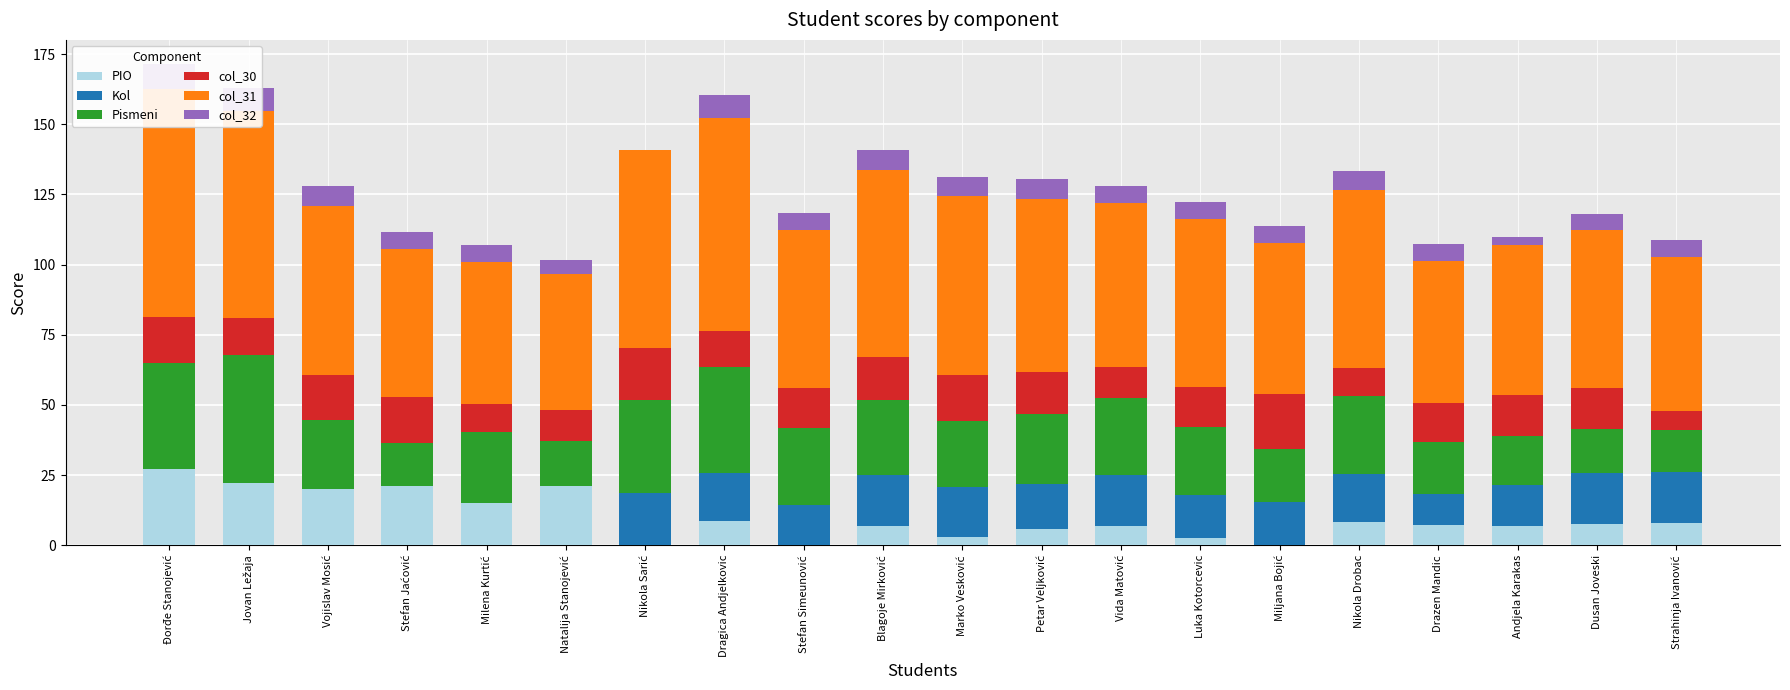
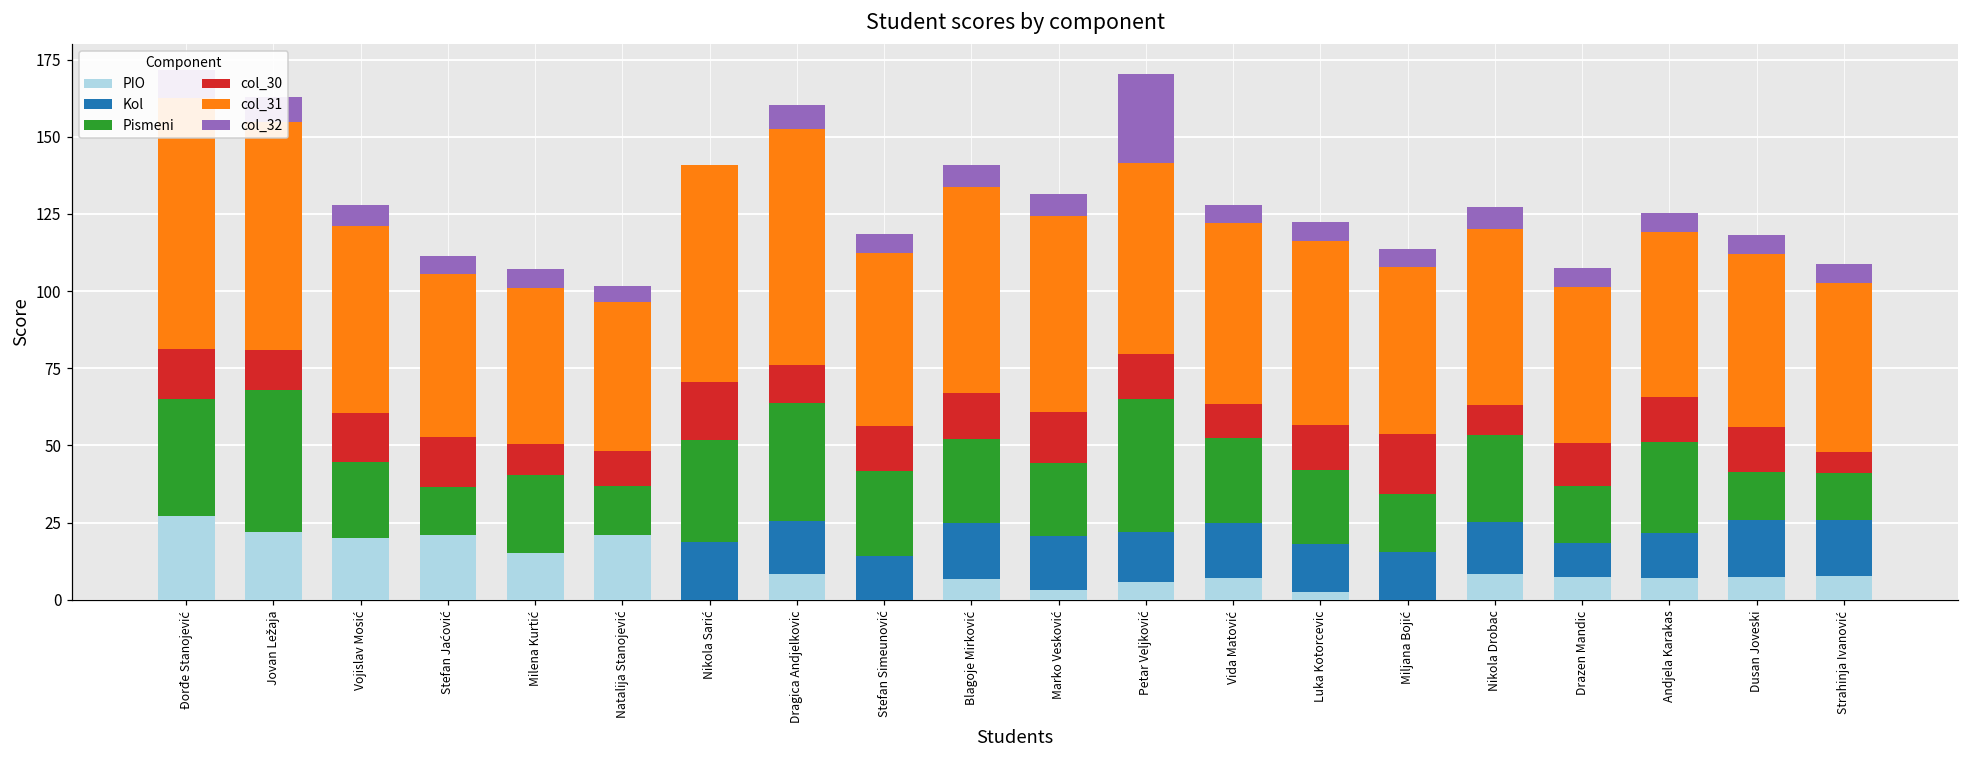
  {
    "PIO": {
      "Đorđe Stanojević": 27,
      "Jovan Ležaja": 22,
      "Vojislav Mosić": 20,
      "Stefan Jaćović": 21,
      "Milena Kurtić": 15,
      "Natalija Stanojević": 21,
      "Nikola Sarić": 0,
      "Dragica Andjelkovic": 9,
      "Stefan Simeunović": 0,
      "Blagoje Mirković": 7,
      "Marko Vesković": 3,
      "Petar Veljković": 6,
      "Vida Matović": 7,
      "Luka Kotorcevic": 3,
      "Miljana Bojić": 0,
      "Nikola Drobac": 8,
      "Drazen Mandic": 7,
      "Andjela Karakas": 7,
      "Dusan Joveski": 8,
      "Strahinja Ivanović": 8
    },
    "Kol": {
      "Đorđe Stanojević": 0,
      "Jovan Ležaja": 0,
      "Vojislav Mosić": 0,
      "Stefan Jaćović": 0,
      "Milena Kurtić": 0,
      "Natalija Stanojević": 0,
      "Nikola Sarić": 19,
      "Dragica Andjelkovic": 17,
      "Stefan Simeunović": 14,
      "Blagoje Mirković": 18,
      "Marko Vesković": 18,
      "Petar Veljković": 16,
      "Vida Matović": 18,
      "Luka Kotorcevic": 16,
      "Miljana Bojić": 15,
      "Nikola Drobac": 17,
      "Drazen Mandic": 11,
      "Andjela Karakas": 15,
      "Dusan Joveski": 18,
      "Strahinja Ivanović": 18
    },
    "Pismeni": {
      "Đorđe Stanojević": 38,
      "Jovan Ležaja": 46,
      "Vojislav Mosić": 25,
      "Stefan Jaćović": 16,
      "Milena Kurtić": 26,
      "Natalija Stanojević": 16,
      "Nikola Sarić": 33,
      "Dragica Andjelkovic": 38,
      "Stefan Simeunović": 28,
      "Blagoje Mirković": 27,
      "Marko Vesković": 24,
-     "Petar Veljković": 25,
+     "Petar Veljković": 43,
      "Vida Matović": 28,
      "Luka Kotorcevic": 24,
      "Miljana Bojić": 19,
      "Nikola Drobac": 28,
      "Drazen Mandic": 19,
-     "Andjela Karakas": 18,
+     "Andjela Karakas": 30,
      "Dusan Joveski": 16,
      "Strahinja Ivanović": 15
    },
    "col_30": {
      "Đorđe Stanojević": 16,
      "Jovan Ležaja": 13,
      "Vojislav Mosić": 16,
      "Stefan Jaćović": 16,
      "Milena Kurtić": 10,
      "Natalija Stanojević": 11,
      "Nikola Sarić": 19,
      "Dragica Andjelkovic": 13,
      "Stefan Simeunović": 15,
      "Blagoje Mirković": 15,
      "Marko Vesković": 17,
      "Petar Veljković": 15,
      "Vida Matović": 11,
      "Luka Kotorcevic": 15,
      "Miljana Bojić": 20,
      "Nikola Drobac": 10,
      "Drazen Mandic": 14,
      "Andjela Karakas": 15,
      "Dusan Joveski": 15,
      "Strahinja Ivanović": 7
    },
    "col_31": {
      "Vojislav Mosić": 61,
      "Stefan Jaćović": 53,
      "Milena Kurtić": 51,
      "Natalija Stanojević": 48,
      "Nikola Sarić": 70,
      "Dragica Andjelkovic": 76,
      "Stefan Simeunović": 56,
      "Blagoje Mirković": 67,
      "Marko Vesković": 64,
      "Petar Veljković": 62,
      "Vida Matović": 59,
      "Luka Kotorcevic": 60,
      "Miljana Bojić": 54,
-     "Nikola Drobac": 63,
+     "Nikola Drobac": 57,
      "Drazen Mandic": 51,
      "Andjela Karakas": 54,
      "Dusan Joveski": 56,
      "Strahinja Ivanović": 55
    },
    "col_32": {
      "Vojislav Mosić": 7,
      "Stefan Jaćović": 6,
      "Milena Kurtić": 6,
      "Natalija Stanojević": 5,
      "Nikola Sarić": 0,
      "Dragica Andjelkovic": 8,
      "Stefan Simeunović": 6,
      "Blagoje Mirković": 7,
      "Marko Vesković": 7,
-     "Petar Veljković": 7,
+     "Petar Veljković": 29,
      "Vida Matović": 6,
      "Luka Kotorcevic": 6,
      "Miljana Bojić": 6,
      "Nikola Drobac": 7,
      "Drazen Mandic": 6,
-     "Andjela Karakas": 3,
+     "Andjela Karakas": 6,
      "Dusan Joveski": 6,
      "Strahinja Ivanović": 6
    }
  }
